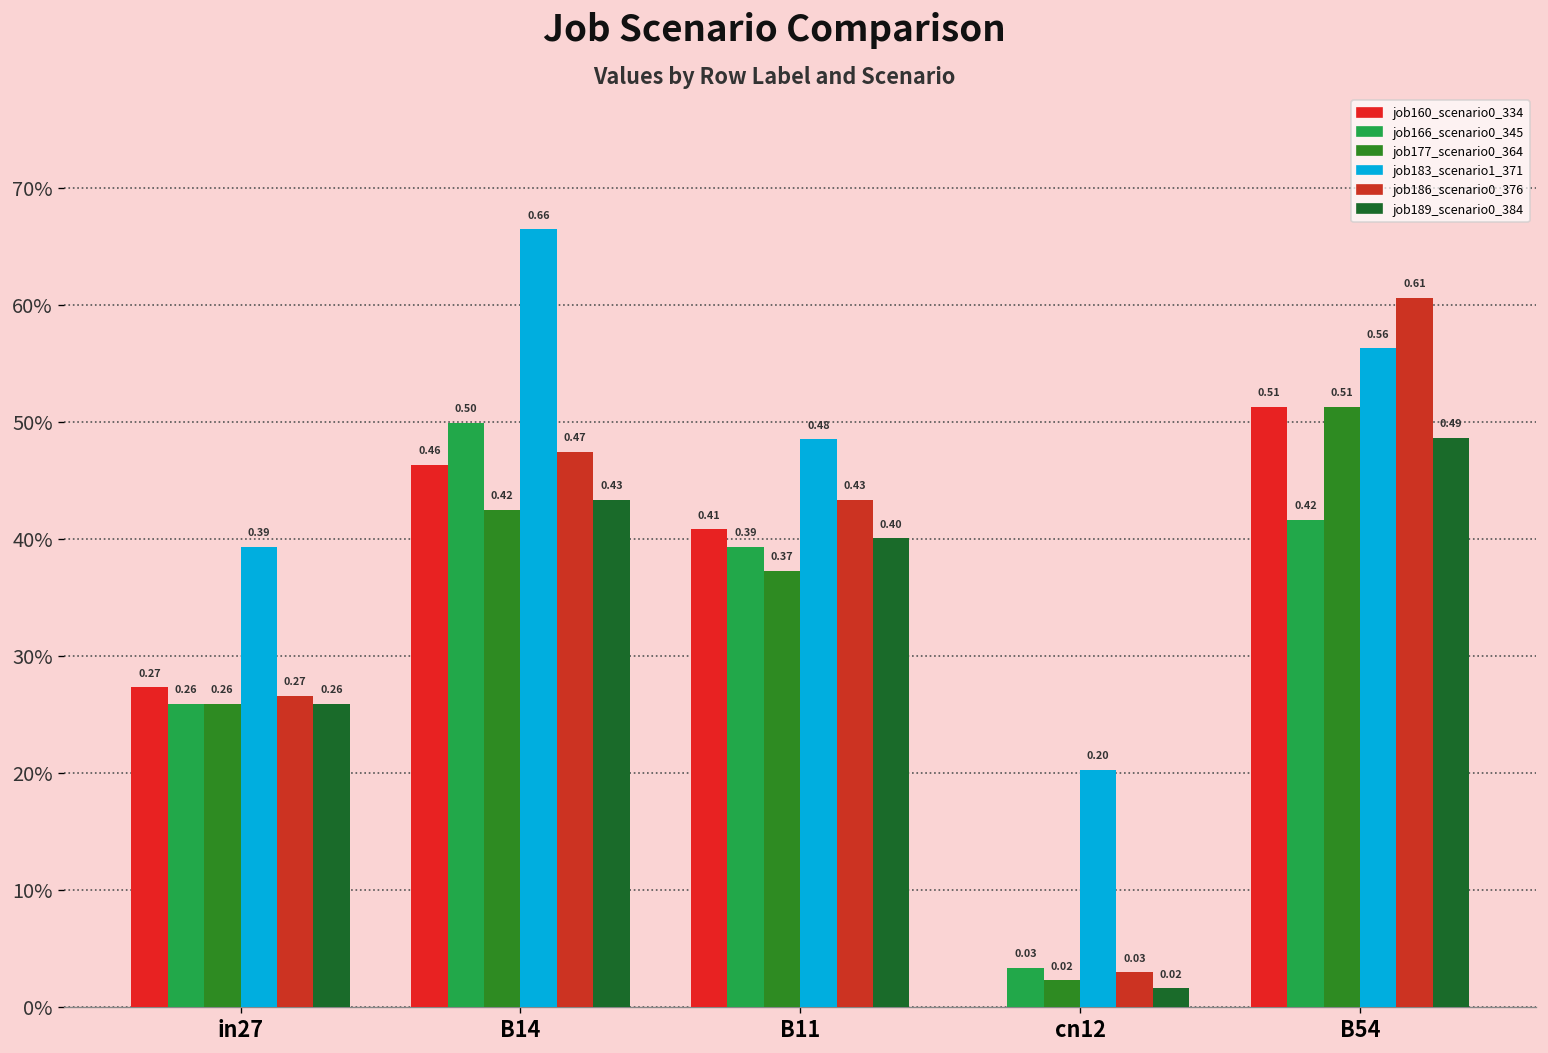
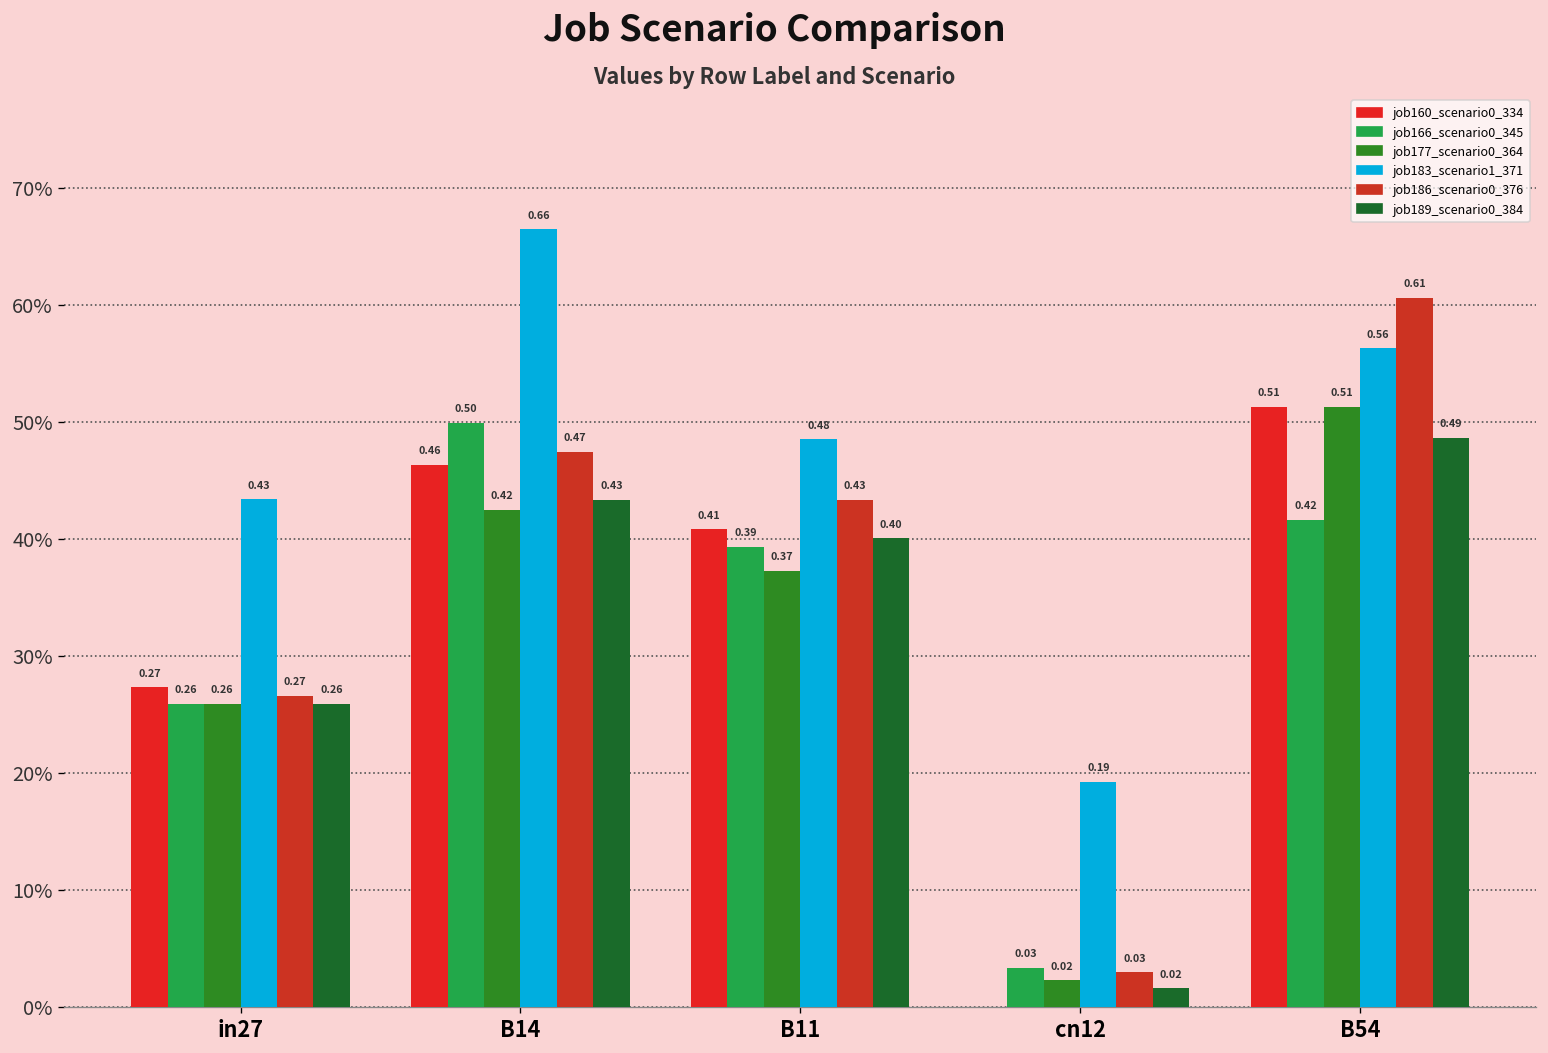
  {
    "job183_scenario1_371": {
-     "in27": 0.39,
+     "in27": 0.43,
      "B14": 0.66,
      "B11": 0.48,
-     "cn12": 0.20,
+     "cn12": 0.19,
      "B54": 0.56
    }
  }
